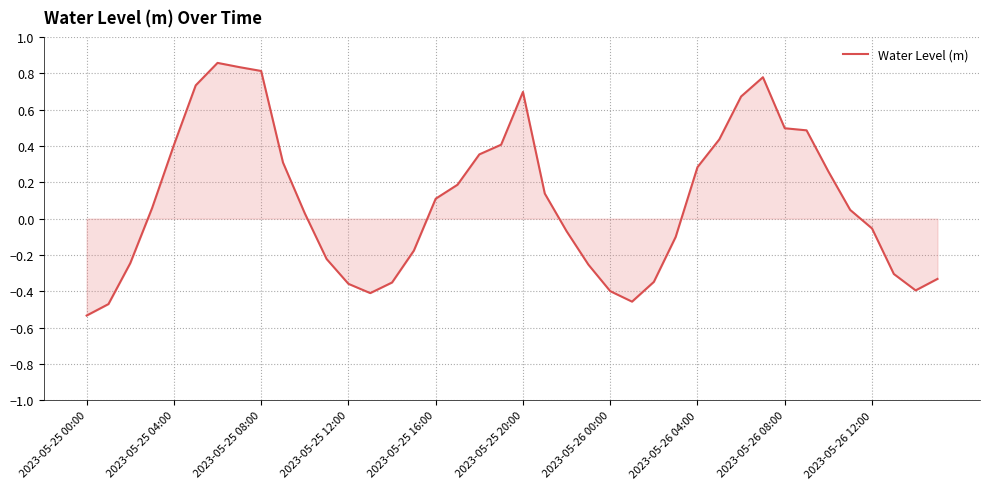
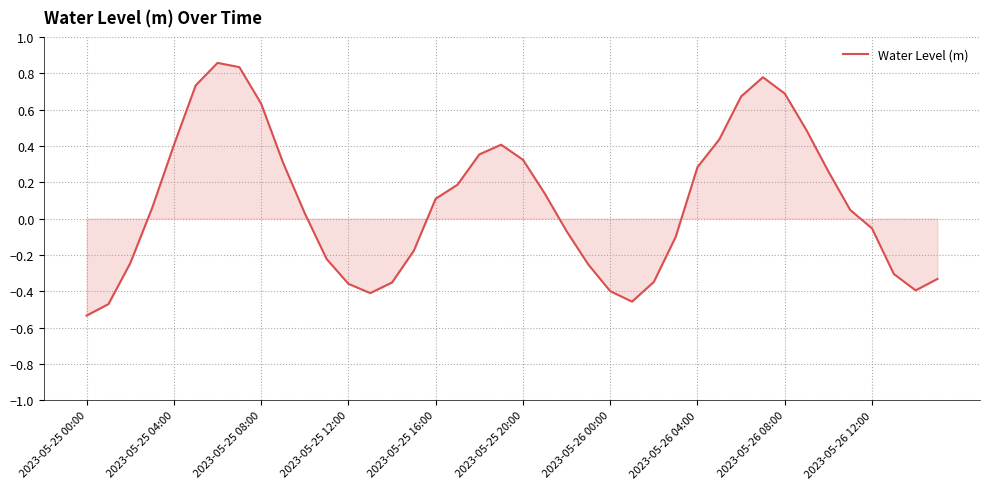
  {
    "Water Level (m)": {
      "2023-05-25 00:00": -0.53,
-     "2023-05-25 08:00": 0.81,
+     "2023-05-25 08:00": 0.63,
      "2023-05-25 12:00": -0.36,
-     "2023-05-25 20:00": 0.70,
+     "2023-05-25 20:00": 0.32,
      "2023-05-26 00:00": -0.40,
-     "2023-05-26 08:00": 0.50,
+     "2023-05-26 08:00": 0.69,
      "2023-05-26 12:00": -0.05
    }
  }
